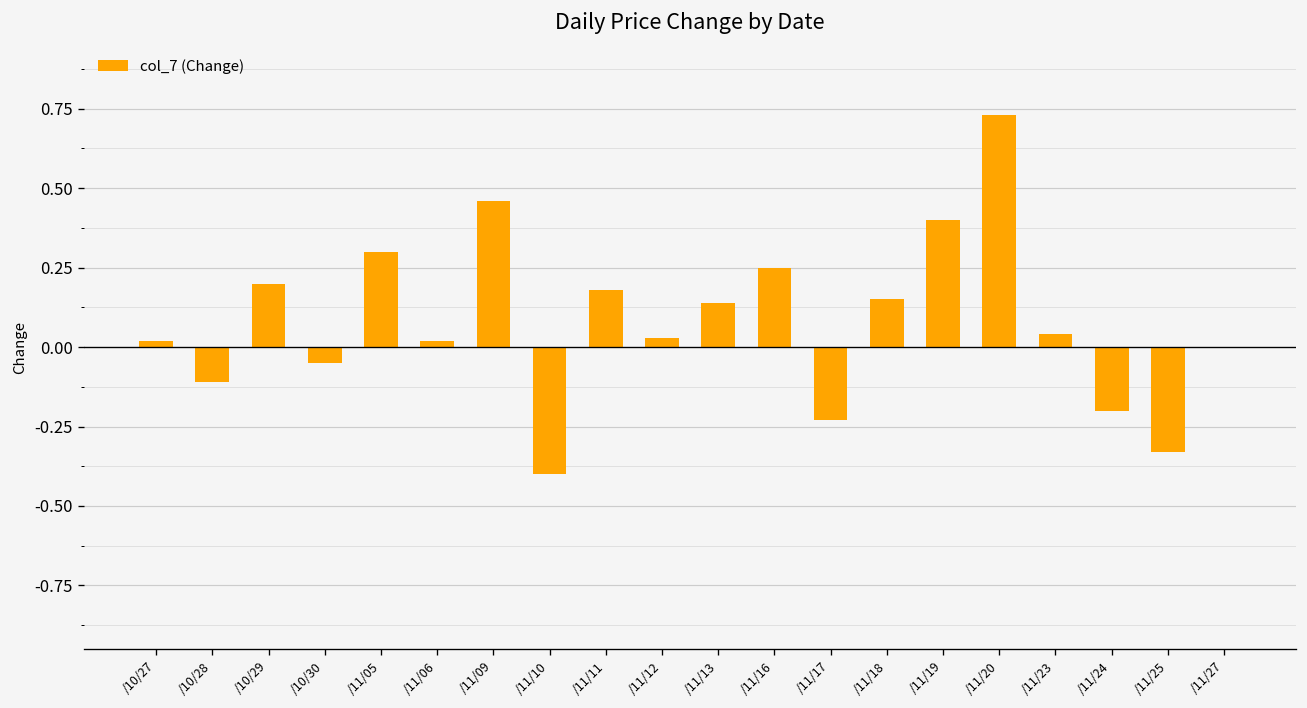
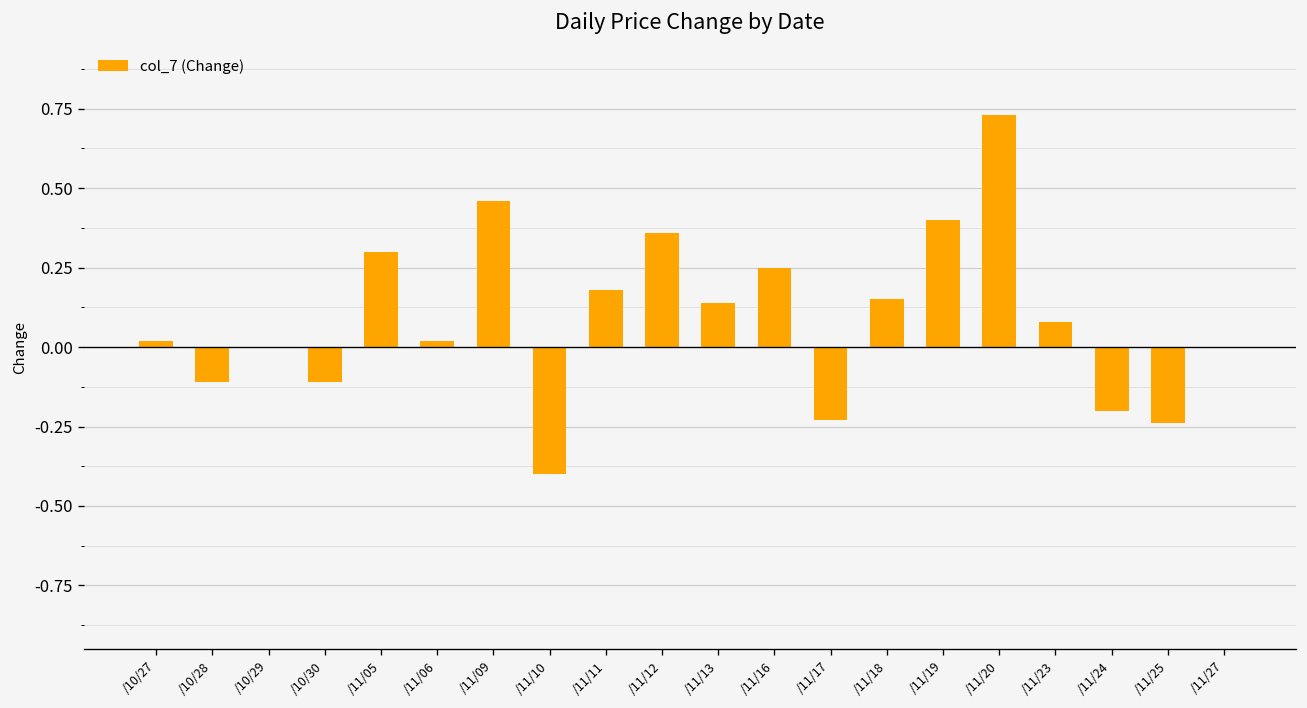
  {
    "/10/27": 0.02,
    "/10/28": -0.11,
-   "/10/29": 0.2,
-   "/10/30": -0.05,
+   "/10/29": 0.0,
+   "/10/30": -0.11,
    "/11/05": 0.30,
    "/11/06": 0.02,
    "/11/09": 0.46,
    "/11/10": -0.40,
    "/11/11": 0.18,
-   "/11/12": 0.03,
+   "/11/12": 0.36,
    "/11/13": 0.14,
    "/11/16": 0.25,
    "/11/17": -0.23,
    "/11/18": 0.15,
    "/11/19": 0.40,
    "/11/20": 0.73,
-   "/11/23": 0.04,
+   "/11/23": 0.08,
    "/11/24": -0.20,
-   "/11/25": -0.33,
+   "/11/25": -0.24,
    "/11/27": 0.00
  }
